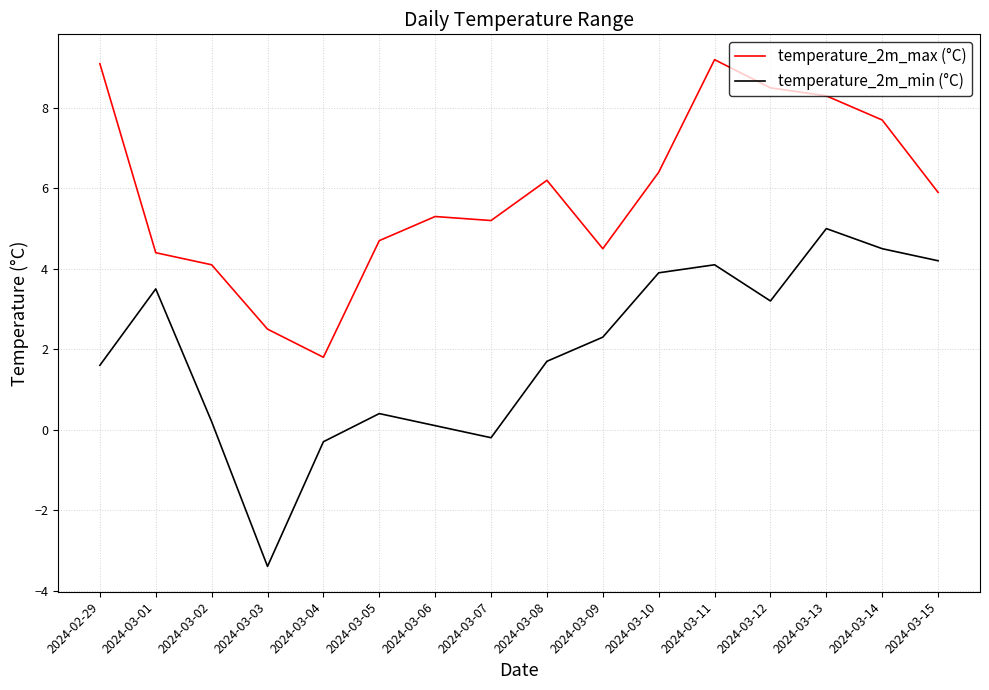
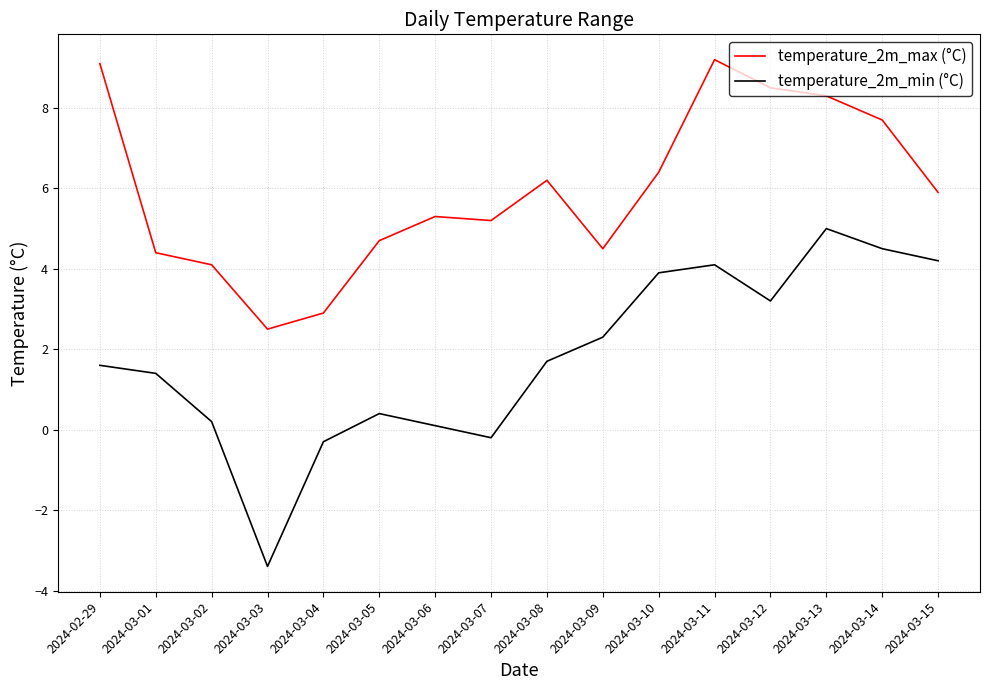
  {
    "temperature_2m_max (°C)": {
      "2024-02-29": 9.1,
      "2024-03-01": 4.4,
      "2024-03-02": 4.1,
      "2024-03-03": 2.5,
-     "2024-03-04": 1.8,
+     "2024-03-04": 2.9,
      "2024-03-05": 4.7,
      "2024-03-06": 5.3,
      "2024-03-07": 5.2,
      "2024-03-08": 6.2,
      "2024-03-09": 4.5,
      "2024-03-10": 6.4,
      "2024-03-11": 9.2,
      "2024-03-14": 7.7,
      "2024-03-15": 5.9
    },
    "temperature_2m_min (°C)": {
      "2024-02-29": 1.6,
-     "2024-03-01": 3.5,
+     "2024-03-01": 1.4,
      "2024-03-02": 0.2,
      "2024-03-03": -3.4,
      "2024-03-04": -0.3,
      "2024-03-05": 0.4,
      "2024-03-06": 0.1,
      "2024-03-07": -0.2,
      "2024-03-08": 1.7,
      "2024-03-09": 2.3,
      "2024-03-10": 3.9,
      "2024-03-11": 4.1,
      "2024-03-12": 3.2,
      "2024-03-13": 5.0,
      "2024-03-14": 4.5,
      "2024-03-15": 4.2
    }
  }
